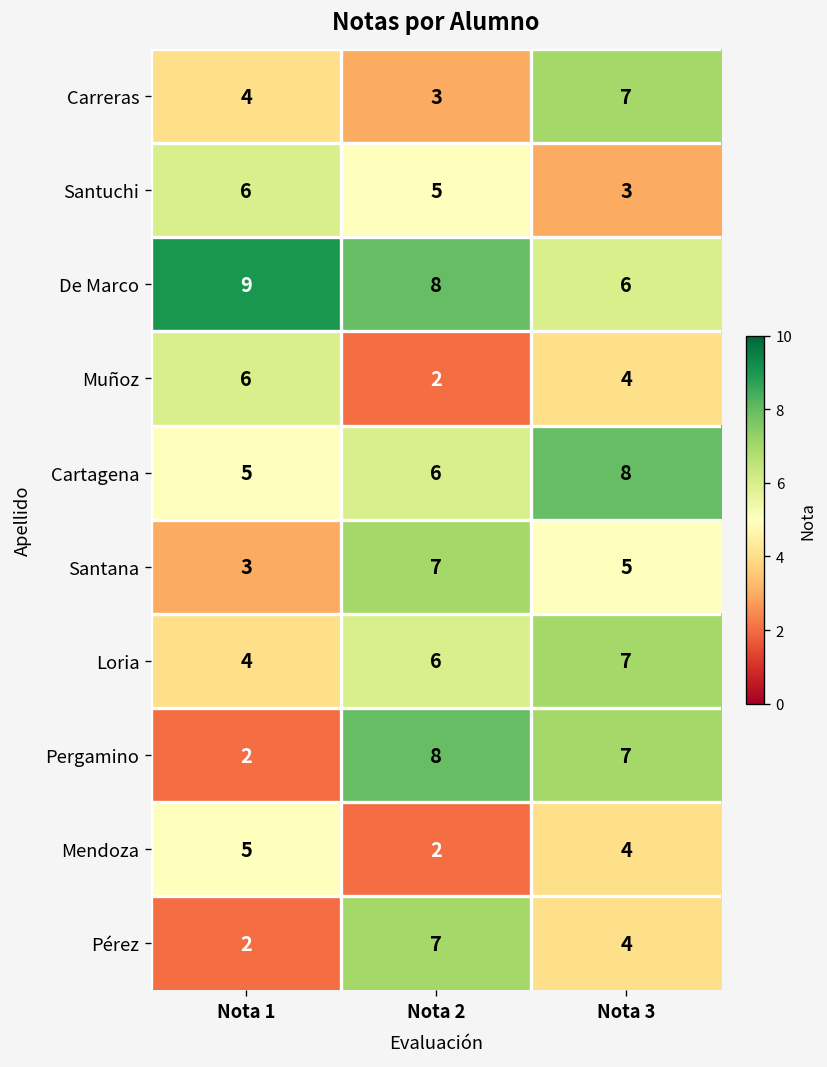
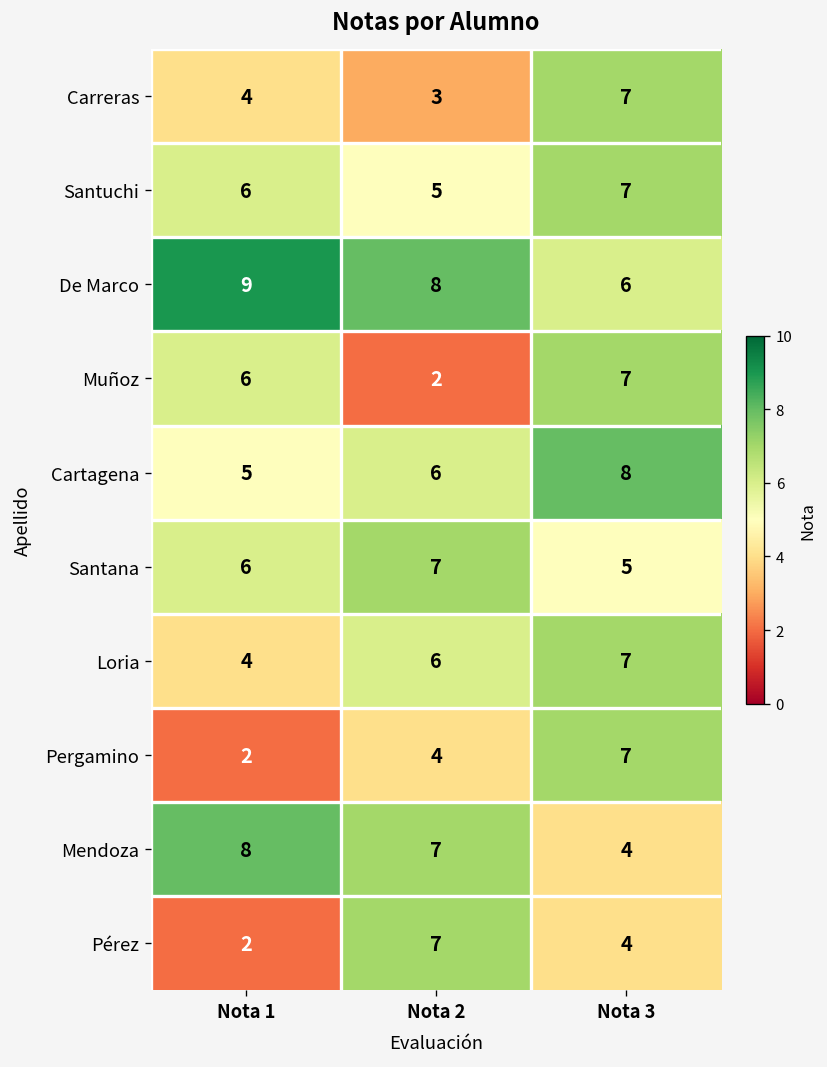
  {
    "Carreras": {
      "Nota 1": 4,
      "Nota 2": 3,
      "Nota 3": 7
    },
    "Santuchi": {
      "Nota 1": 6,
      "Nota 2": 5,
-     "Nota 3": 3
+     "Nota 3": 7
    },
    "De Marco": {
      "Nota 1": 9,
      "Nota 2": 8,
      "Nota 3": 6
    },
    "Muñoz": {
      "Nota 1": 6,
      "Nota 2": 2,
-     "Nota 3": 4
+     "Nota 3": 7
    },
    "Cartagena": {
      "Nota 1": 5,
      "Nota 2": 6,
      "Nota 3": 8
    },
    "Santana": {
-     "Nota 1": 3,
+     "Nota 1": 6,
      "Nota 2": 7,
      "Nota 3": 5
    },
    "Loria": {
      "Nota 1": 4,
      "Nota 2": 6,
      "Nota 3": 7
    },
    "Pergamino": {
      "Nota 1": 2,
-     "Nota 2": 8,
+     "Nota 2": 4,
      "Nota 3": 7
    },
    "Mendoza": {
-     "Nota 1": 5,
-     "Nota 2": 2,
+     "Nota 1": 8,
+     "Nota 2": 7,
      "Nota 3": 4
    },
    "Pérez": {
      "Nota 1": 2,
      "Nota 2": 7,
      "Nota 3": 4
    }
  }
